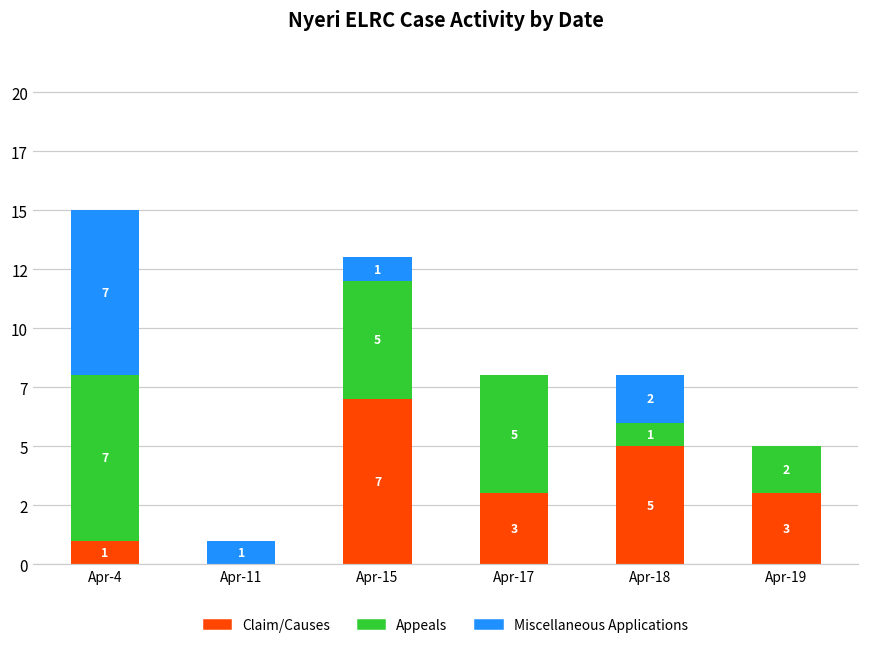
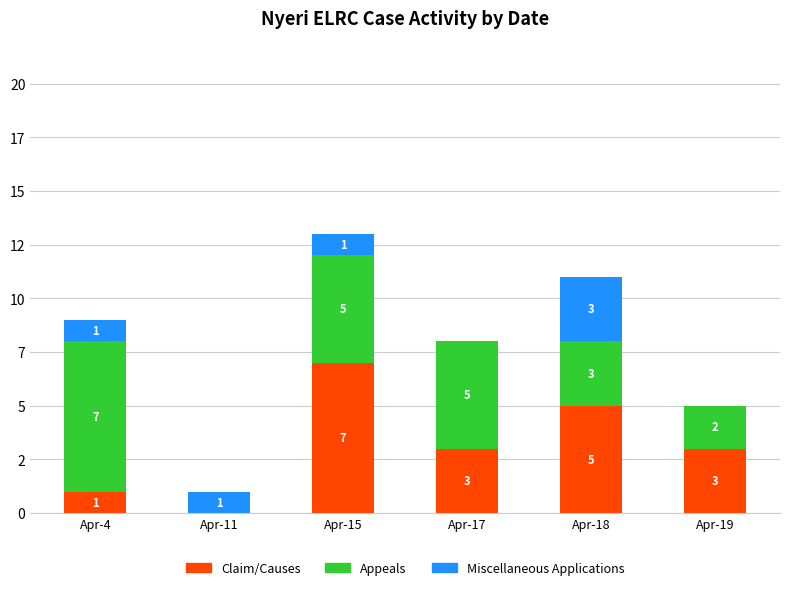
  {
    "Claim/Causes": {
      "Apr-4": 1,
      "Apr-15": 7,
      "Apr-17": 3,
      "Apr-18": 5,
      "Apr-19": 3
    },
    "Appeals": {
      "Apr-4": 7,
      "Apr-15": 5,
      "Apr-17": 5,
-     "Apr-18": 1,
+     "Apr-18": 3,
      "Apr-19": 2
    },
    "Miscellaneous Applications": {
-     "Apr-4": 7,
+     "Apr-4": 1,
      "Apr-11": 1,
      "Apr-15": 1,
-     "Apr-18": 2
+     "Apr-18": 3
    }
  }
